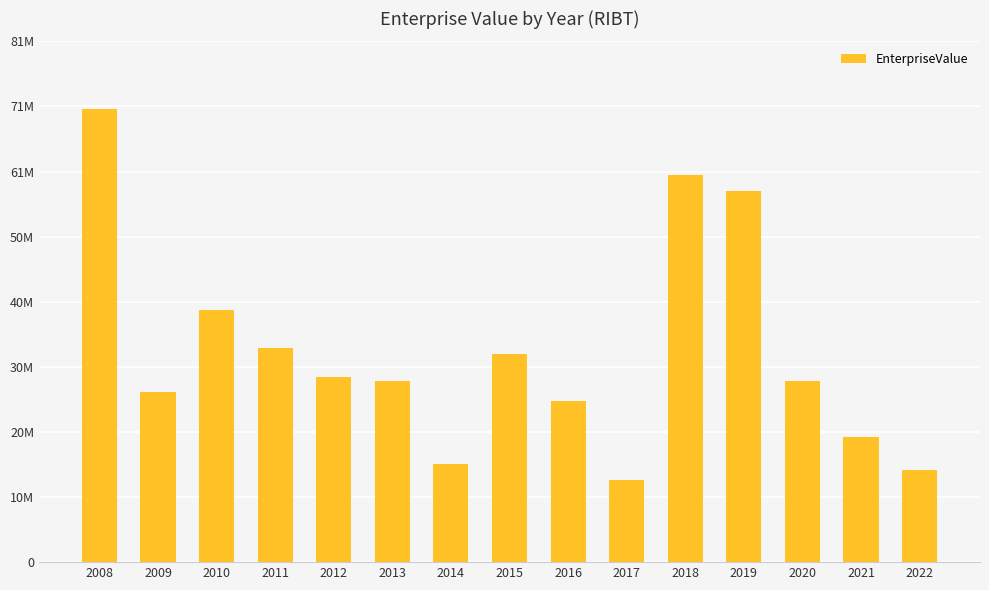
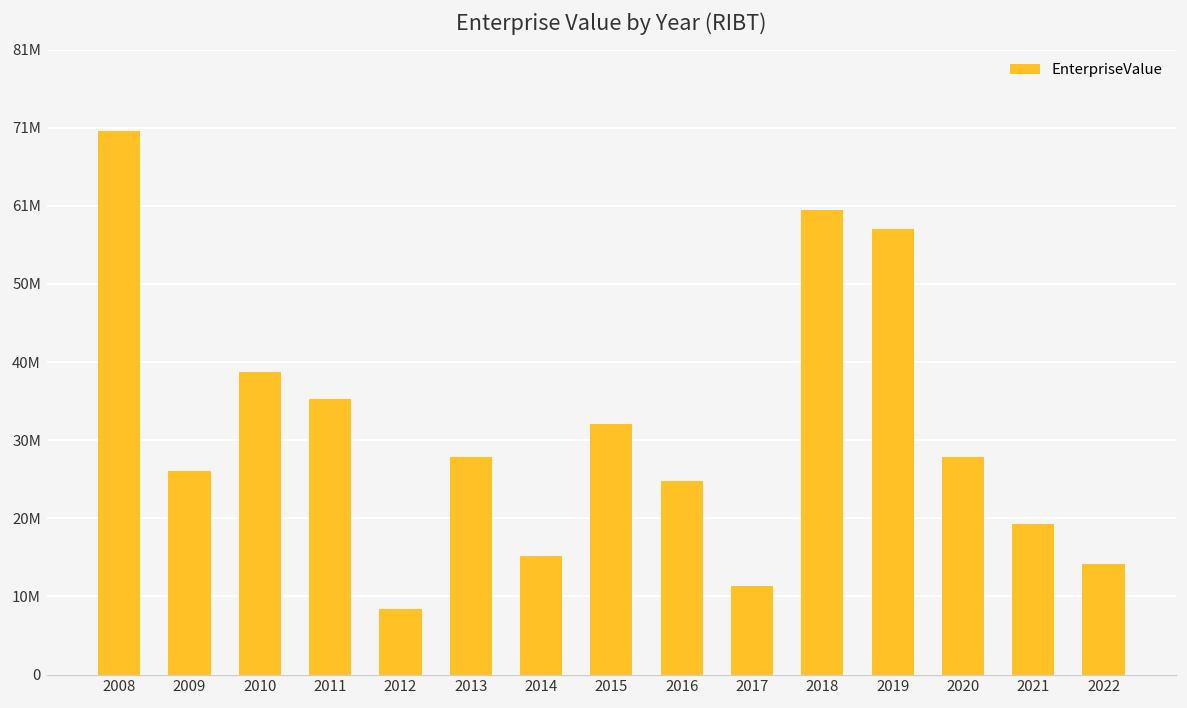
  {
    "2008": 70000000,
    "2009": 26000000,
    "2010": 39000000,
-   "2011": 33000000,
-   "2012": 29000000,
+   "2011": 36000000,
+   "2012": 8000000,
    "2013": 28000000,
    "2014": 15000000,
    "2015": 32000000,
    "2016": 25000000,
-   "2017": 13000000,
+   "2017": 11000000,
    "2018": 60000000,
    "2019": 58000000,
    "2020": 28000000,
    "2021": 19000000,
    "2022": 14000000
  }
